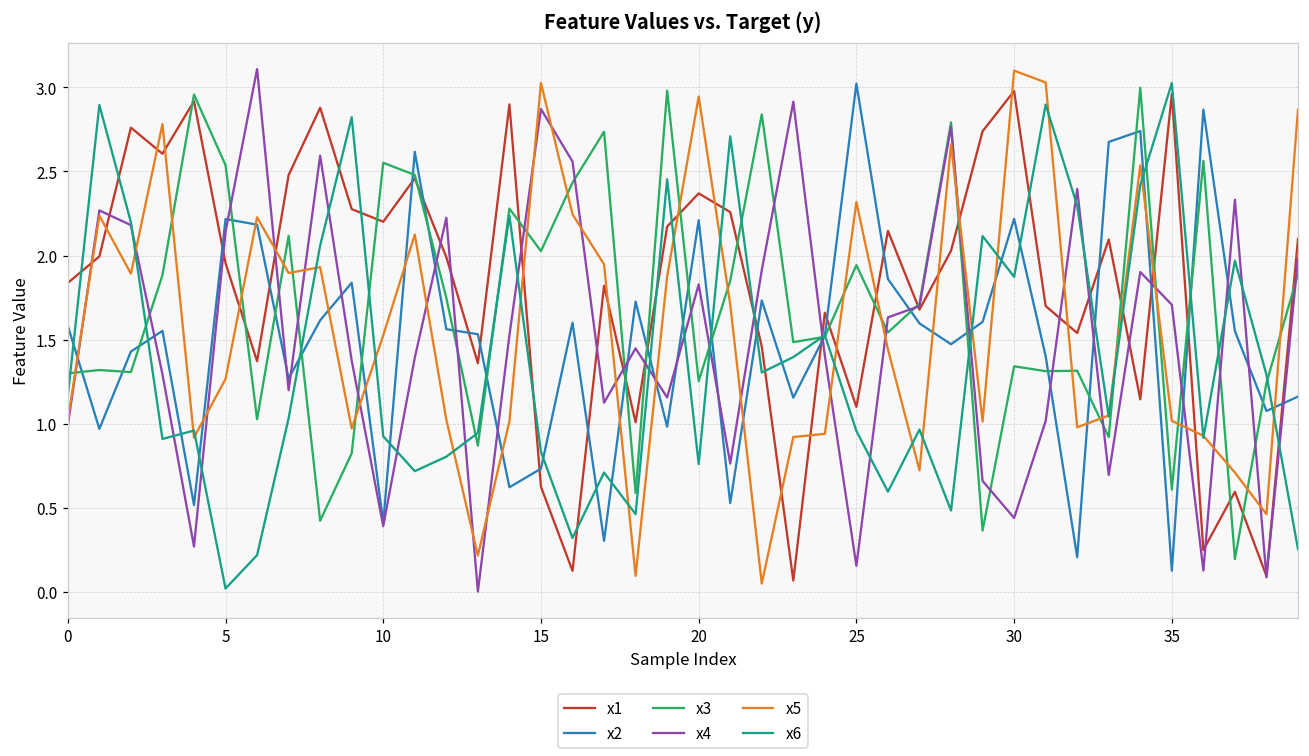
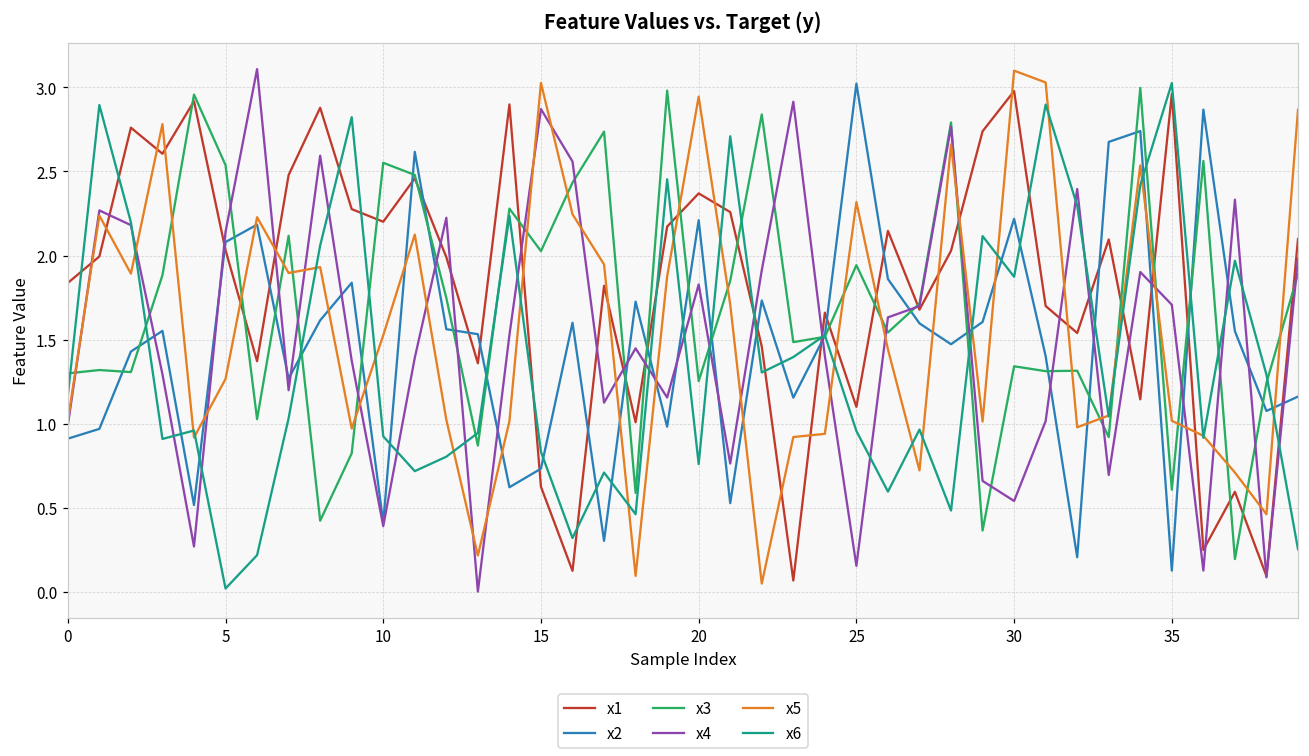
  {
    "x1": {
      "0": 1.84,
-     "5": 1.95,
+     "5": 2.03,
      "10": 2.20,
      "15": 0.63,
      "20": 2.37,
      "25": 1.10,
      "30": 2.98,
      "35": 2.96
    },
    "x2": {
-     "0": 1.58,
-     "5": 2.22,
+     "0": 0.91,
+     "5": 2.08,
      "10": 0.41,
      "15": 0.73,
      "20": 2.21,
      "25": 3.02,
      "30": 2.22,
      "35": 0.13
    },
    "x4": {
      "0": 0.99,
      "5": 2.14,
      "10": 0.39,
      "15": 2.87,
      "20": 1.83,
      "25": 0.16,
-     "30": 0.44,
+     "30": 0.54,
      "35": 1.71
    },
    "x5": {
      "0": 1.02,
      "5": 1.27,
      "10": 1.53,
      "15": 3.03,
      "20": 2.94,
      "25": 2.32,
      "30": 3.10,
      "35": 1.02
    }
  }
